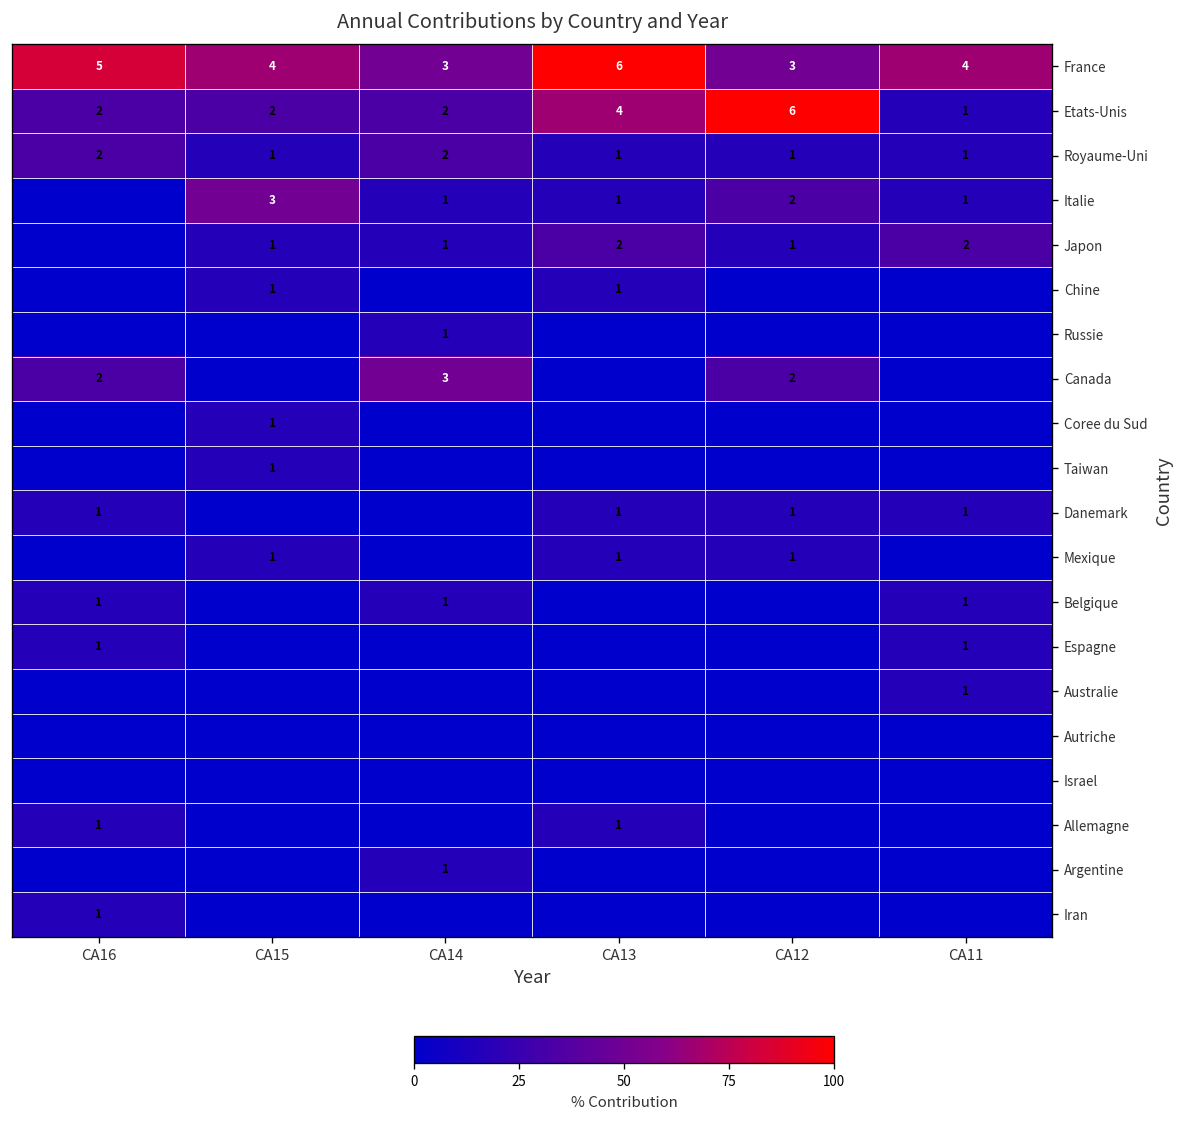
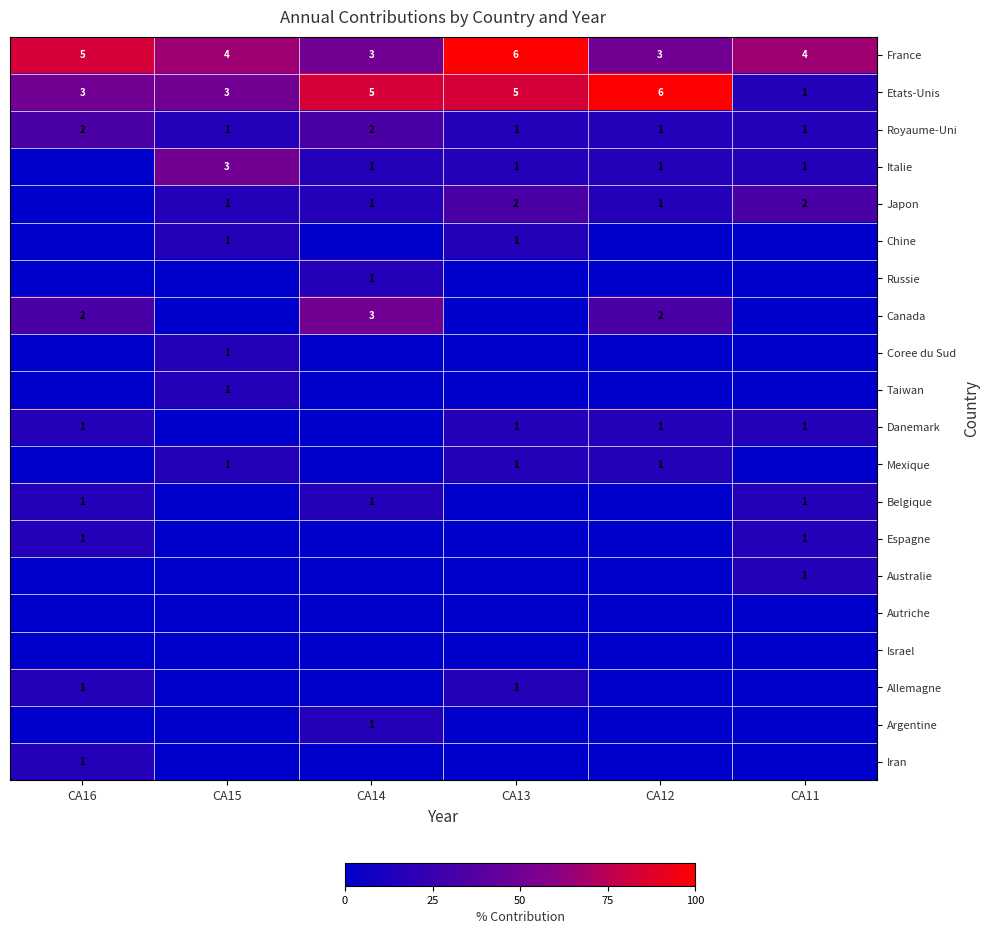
  {
    "France": {
      "CA16": 5,
      "CA15": 4,
      "CA14": 3,
      "CA13": 6,
      "CA12": 3,
      "CA11": 4
    },
    "Etats-Unis": {
-     "CA16": 2,
-     "CA15": 2,
-     "CA14": 2,
-     "CA13": 4,
+     "CA16": 3,
+     "CA15": 3,
+     "CA14": 5,
+     "CA13": 5,
      "CA12": 6,
      "CA11": 1
    },
    "Royaume-Uni": {
      "CA16": 2,
      "CA15": 1,
      "CA14": 2,
      "CA13": 1,
      "CA12": 1,
      "CA11": 1
    },
    "Italie": {
      "CA15": 3,
      "CA14": 1,
      "CA13": 1,
-     "CA12": 2,
+     "CA12": 1,
      "CA11": 1
    },
    "Japon": {
      "CA15": 1,
      "CA14": 1,
      "CA13": 2,
      "CA12": 1,
      "CA11": 2
    },
    "Chine": {
      "CA15": 1,
      "CA13": 1
    },
    "Russie": {
      "CA14": 1
    },
    "Canada": {
      "CA16": 2,
      "CA14": 3,
      "CA12": 2
    },
    "Coree du Sud": {
      "CA15": 1
    },
    "Taiwan": {
      "CA15": 1
    },
    "Danemark": {
      "CA16": 1,
      "CA13": 1,
      "CA12": 1,
      "CA11": 1
    },
    "Mexique": {
      "CA15": 1,
      "CA13": 1,
      "CA12": 1
    },
    "Belgique": {
      "CA16": 1,
      "CA14": 1,
      "CA11": 1
    },
    "Espagne": {
      "CA16": 1,
      "CA11": 1
    },
    "Australie": {
      "CA11": 1
    },
    "Allemagne": {
      "CA16": 1,
      "CA13": 1
    },
    "Argentine": {
      "CA14": 1
    },
    "Iran": {
      "CA16": 1
    }
  }
